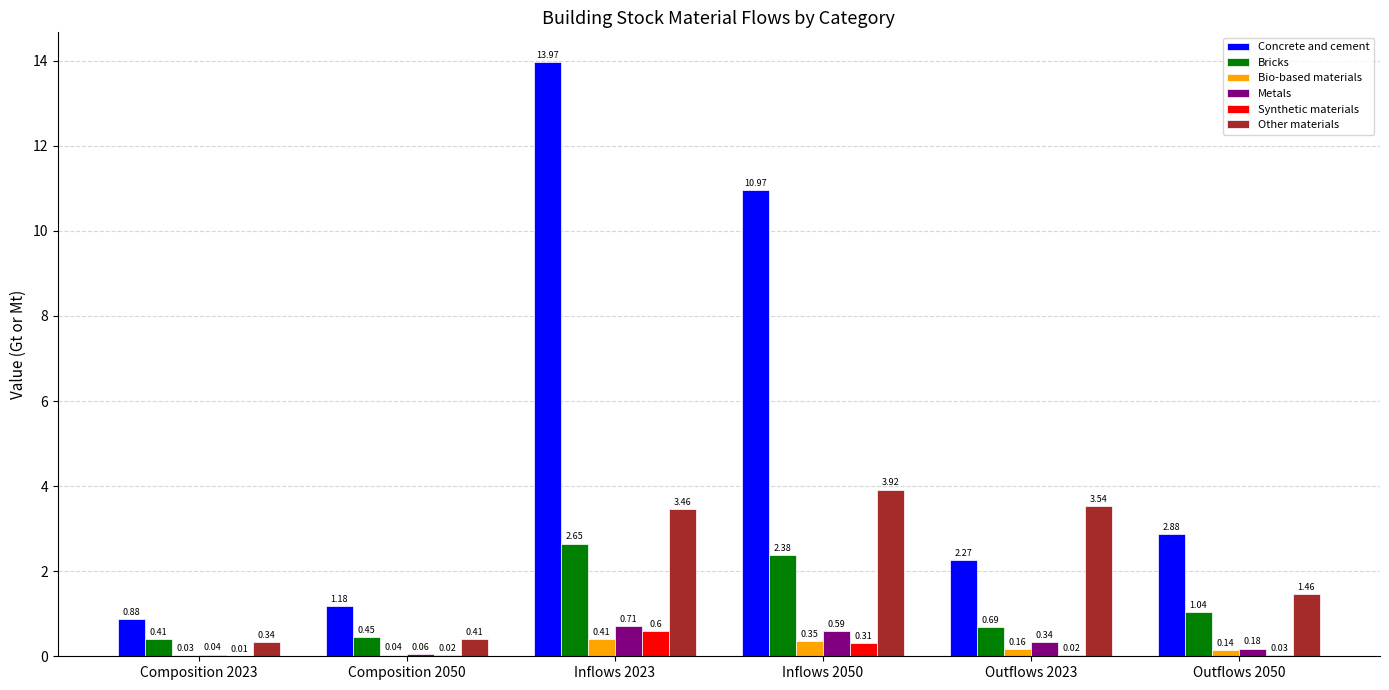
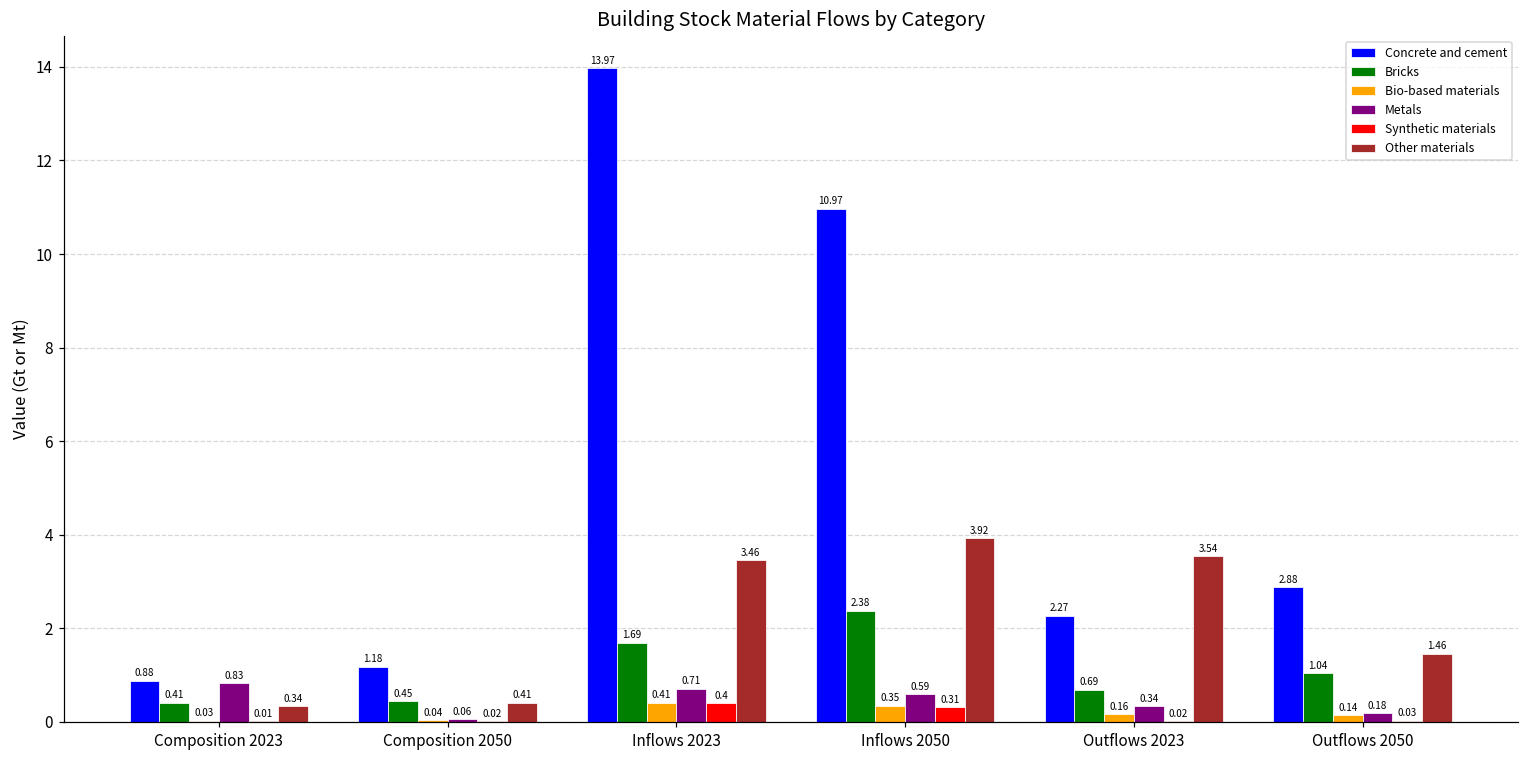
  {
    "Concrete and cement": {
      "Composition 2023": 0.88,
      "Composition 2050": 1.18,
      "Inflows 2023": 13.97,
      "Inflows 2050": 10.97,
      "Outflows 2023": 2.27,
      "Outflows 2050": 2.88
    },
    "Bricks": {
      "Composition 2023": 0.41,
      "Composition 2050": 0.45,
-     "Inflows 2023": 2.65,
+     "Inflows 2023": 1.69,
      "Inflows 2050": 2.38,
      "Outflows 2023": 0.69,
      "Outflows 2050": 1.04
    },
    "Bio-based materials": {
      "Composition 2023": 0.03,
      "Composition 2050": 0.04,
      "Inflows 2023": 0.41,
      "Inflows 2050": 0.35,
      "Outflows 2023": 0.16,
      "Outflows 2050": 0.14
    },
    "Metals": {
-     "Composition 2023": 0.04,
+     "Composition 2023": 0.83,
      "Composition 2050": 0.06,
      "Inflows 2023": 0.71,
      "Inflows 2050": 0.59,
      "Outflows 2023": 0.34,
      "Outflows 2050": 0.18
    },
    "Synthetic materials": {
      "Composition 2023": 0.01,
      "Composition 2050": 0.02,
-     "Inflows 2023": 0.6,
+     "Inflows 2023": 0.4,
      "Inflows 2050": 0.31,
      "Outflows 2023": 0.02,
      "Outflows 2050": 0.03
    },
    "Other materials": {
      "Composition 2023": 0.34,
      "Composition 2050": 0.41,
      "Inflows 2023": 3.46,
      "Inflows 2050": 3.92,
      "Outflows 2023": 3.54,
      "Outflows 2050": 1.46
    }
  }
